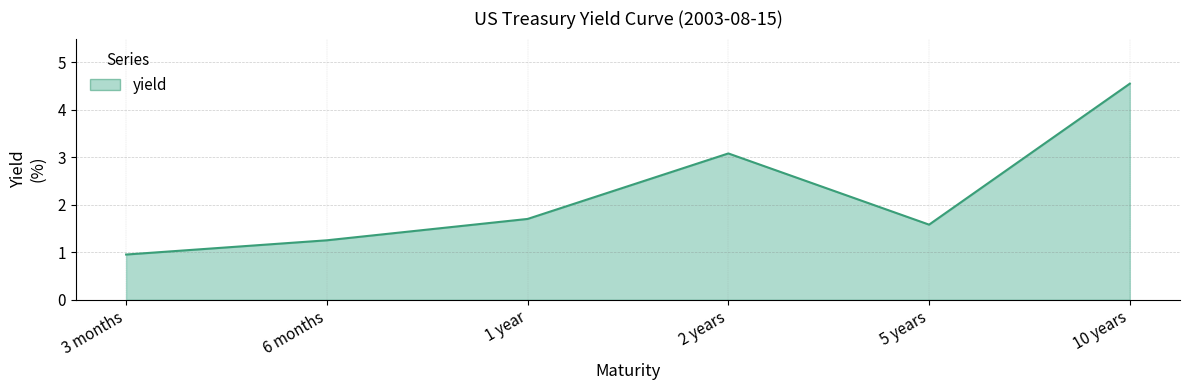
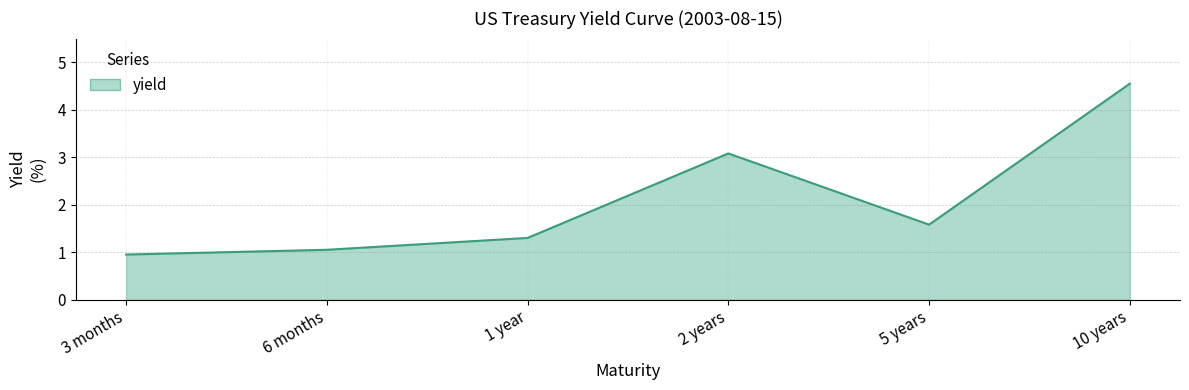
  {
    "3 months": 1.0,
-   "6 months": 1.3,
-   "1 year": 1.7,
+   "6 months": 1.1,
+   "1 year": 1.3,
    "2 years": 3.1,
    "5 years": 1.6,
    "10 years": 4.6
  }
